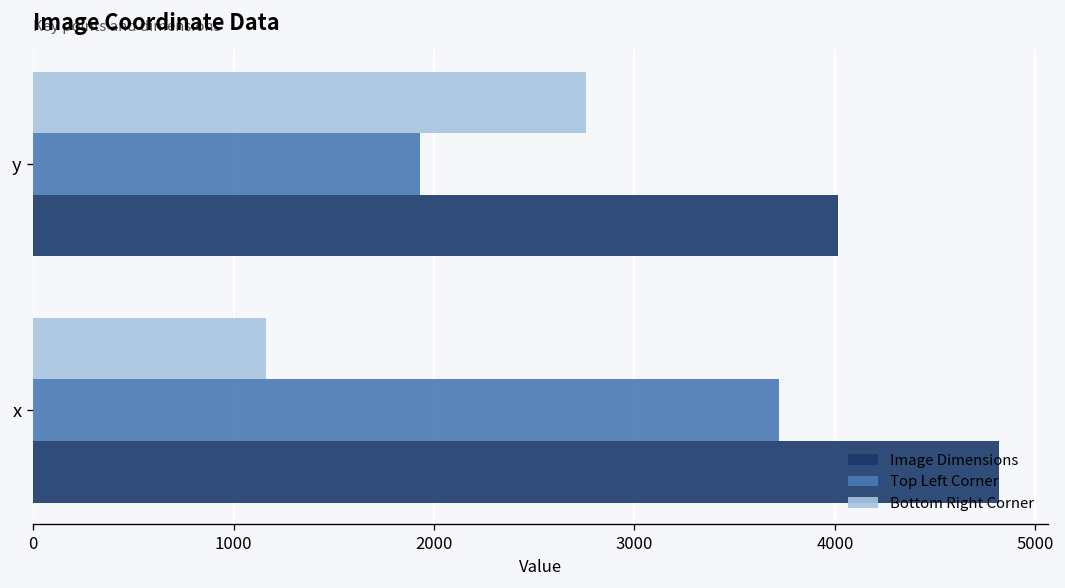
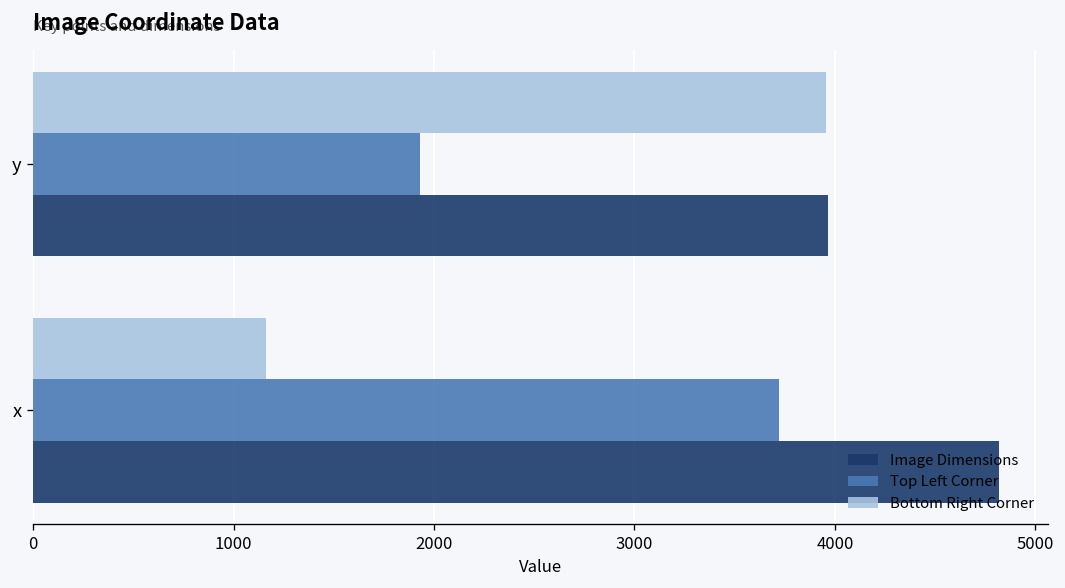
  {
    "Image Dimensions": {
-     "y": 4020,
+     "y": 3970,
      "x": 4820
    },
    "Top Left Corner": {
      "y": 1930,
      "x": 3720
    },
    "Bottom Right Corner": {
-     "y": 2760,
+     "y": 3960,
      "x": 1160
    }
  }
